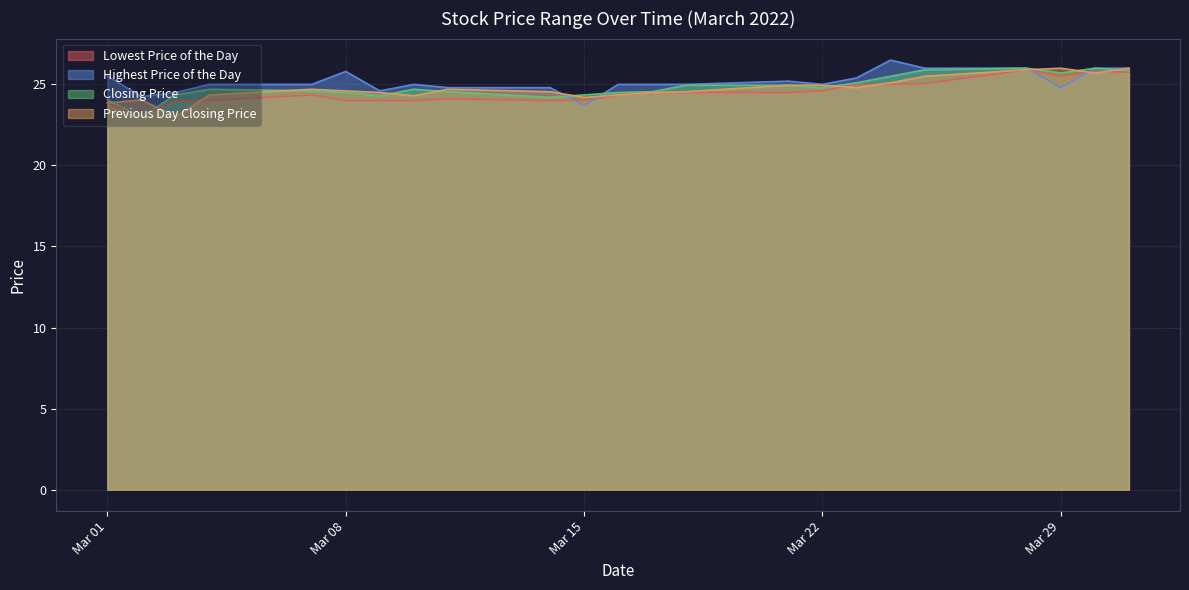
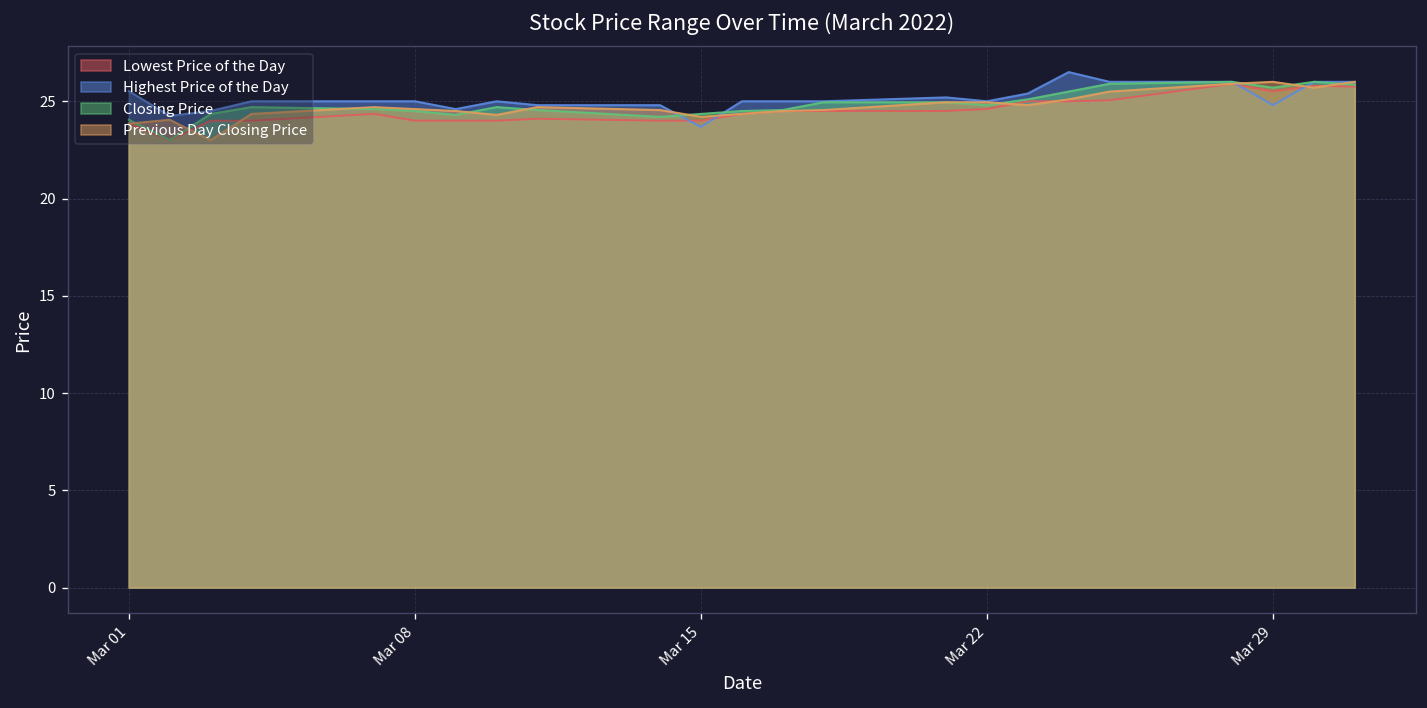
  {
    "Highest Price of the Day": {
-     "Mar 08": 25.8,
+     "Mar 08": 25.0,
      "Mar 15": 23.7,
      "Mar 29": 24.8
    },
    "Closing Price": {
      "Mar 29": 25.7
    }
  }
